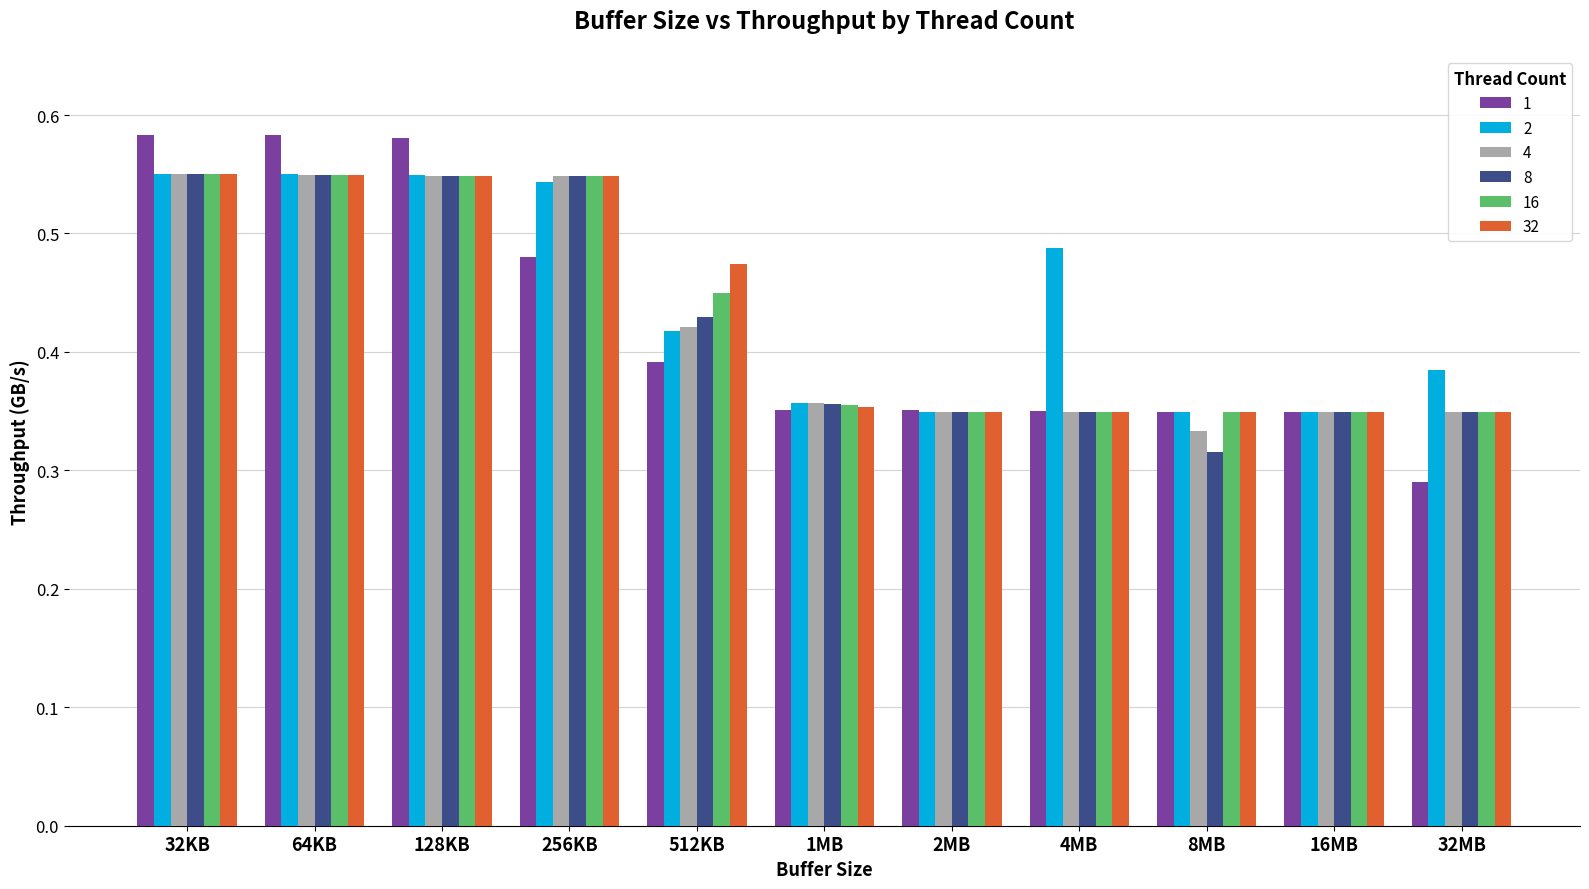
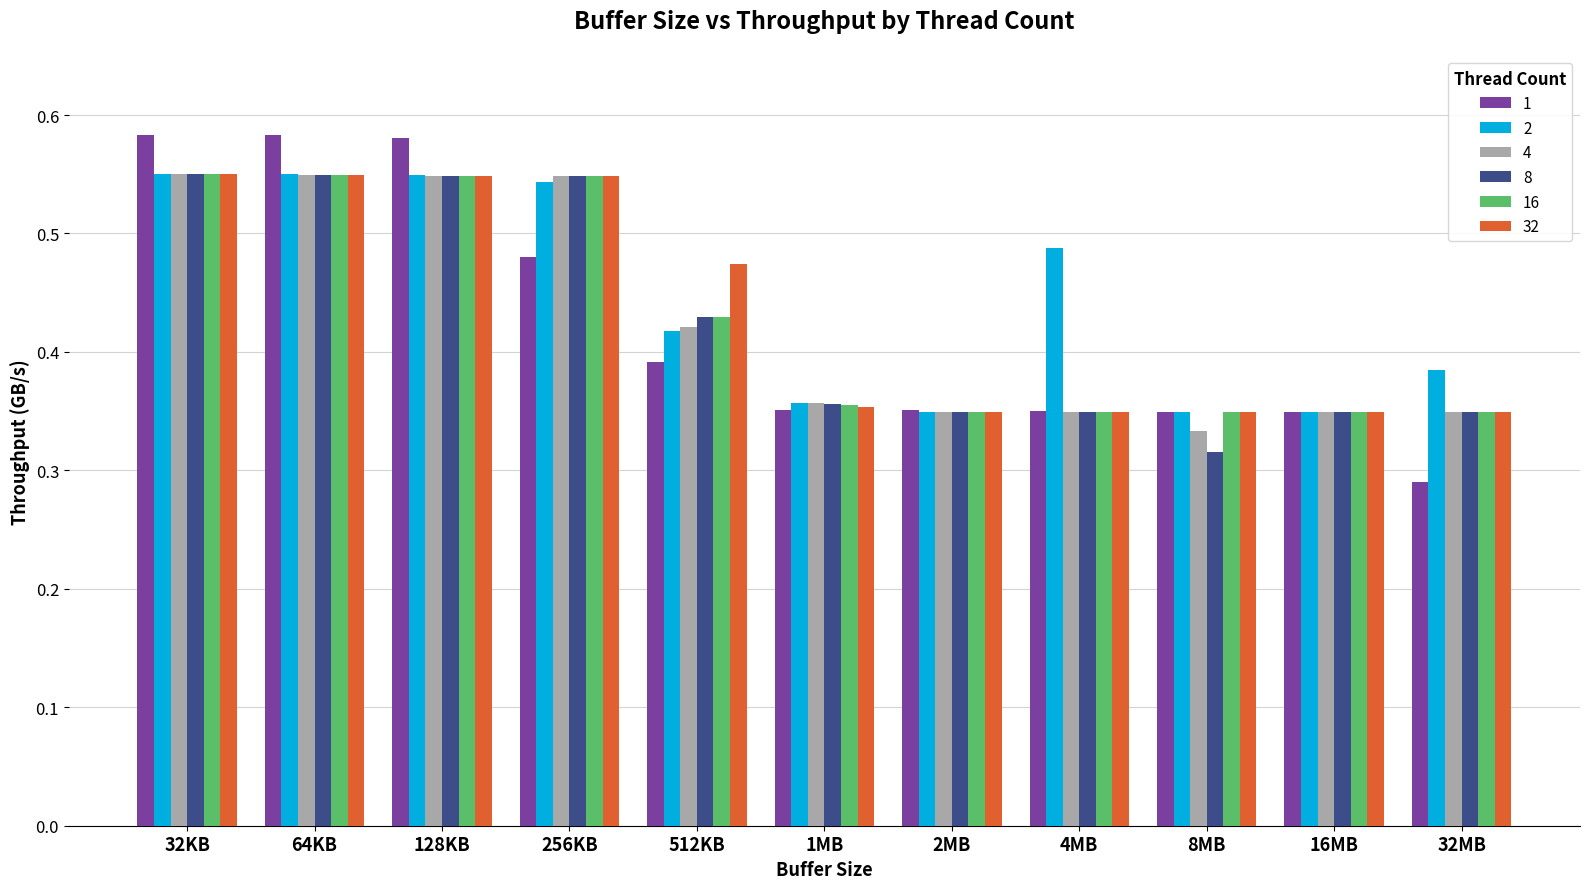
  {
    "1": {
      "32KB": 0.583,
      "64KB": 0.583,
      "128KB": 0.580,
      "256KB": 0.480,
      "512KB": 0.391,
      "1MB": 0.351,
      "2MB": 0.351,
      "4MB": 0.350,
      "8MB": 0.350,
      "16MB": 0.350,
      "32MB": 0.290
    },
    "2": {
      "32KB": 0.550,
      "64KB": 0.550,
      "128KB": 0.549,
      "256KB": 0.544,
      "512KB": 0.418,
      "1MB": 0.357,
      "2MB": 0.350,
      "4MB": 0.488,
      "8MB": 0.350,
      "16MB": 0.350,
      "32MB": 0.385
    },
    "4": {
      "32KB": 0.550,
      "64KB": 0.549,
      "128KB": 0.549,
      "256KB": 0.548,
      "512KB": 0.421,
      "1MB": 0.356,
      "2MB": 0.350,
      "4MB": 0.350,
      "8MB": 0.334,
      "16MB": 0.350,
      "32MB": 0.350
    },
    "8": {
      "32KB": 0.550,
      "64KB": 0.549,
      "128KB": 0.549,
      "256KB": 0.549,
      "512KB": 0.429,
      "1MB": 0.356,
      "2MB": 0.350,
      "4MB": 0.350,
      "8MB": 0.315,
      "16MB": 0.350,
      "32MB": 0.350
    },
    "16": {
      "32KB": 0.550,
      "64KB": 0.549,
      "128KB": 0.549,
      "256KB": 0.549,
-     "512KB": 0.450,
+     "512KB": 0.429,
      "1MB": 0.355,
      "2MB": 0.350,
      "4MB": 0.350,
      "8MB": 0.350,
      "16MB": 0.350,
      "32MB": 0.350
    },
    "32": {
      "32KB": 0.550,
      "64KB": 0.549,
      "128KB": 0.549,
      "256KB": 0.549,
      "512KB": 0.474,
      "1MB": 0.353,
      "2MB": 0.350,
      "4MB": 0.350,
      "8MB": 0.350,
      "16MB": 0.350,
      "32MB": 0.350
    }
  }
